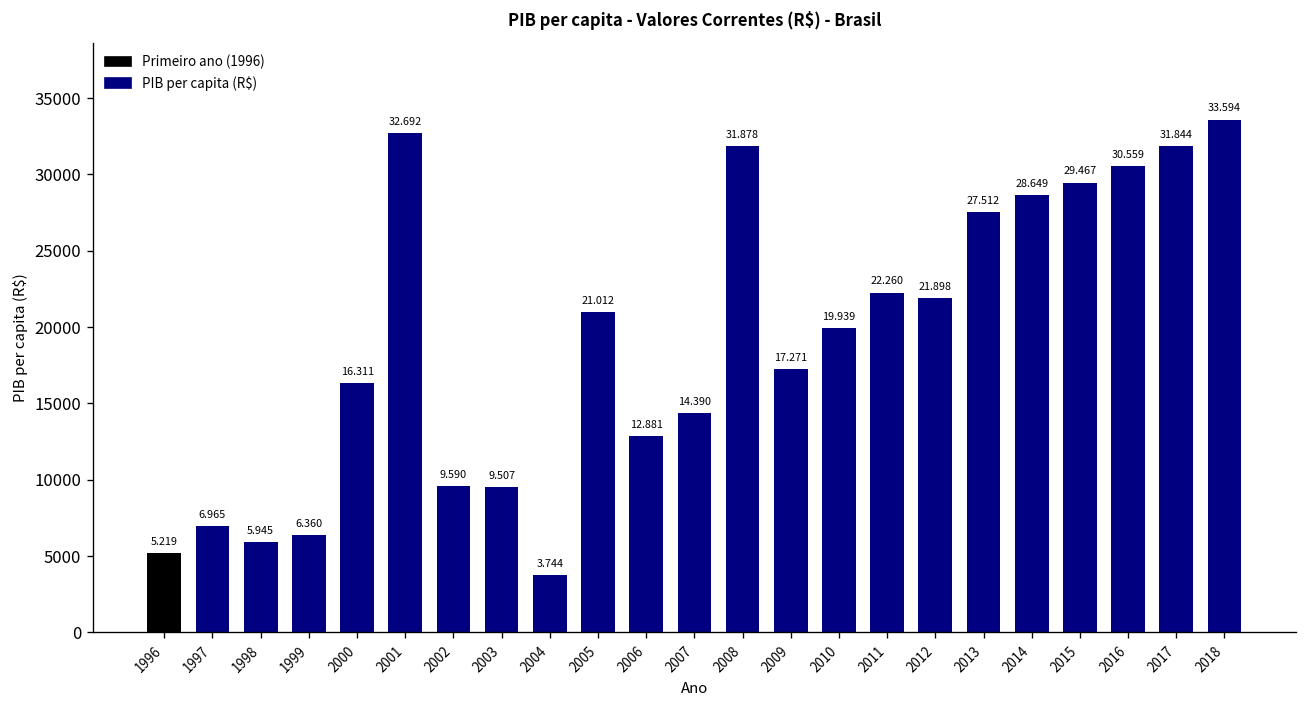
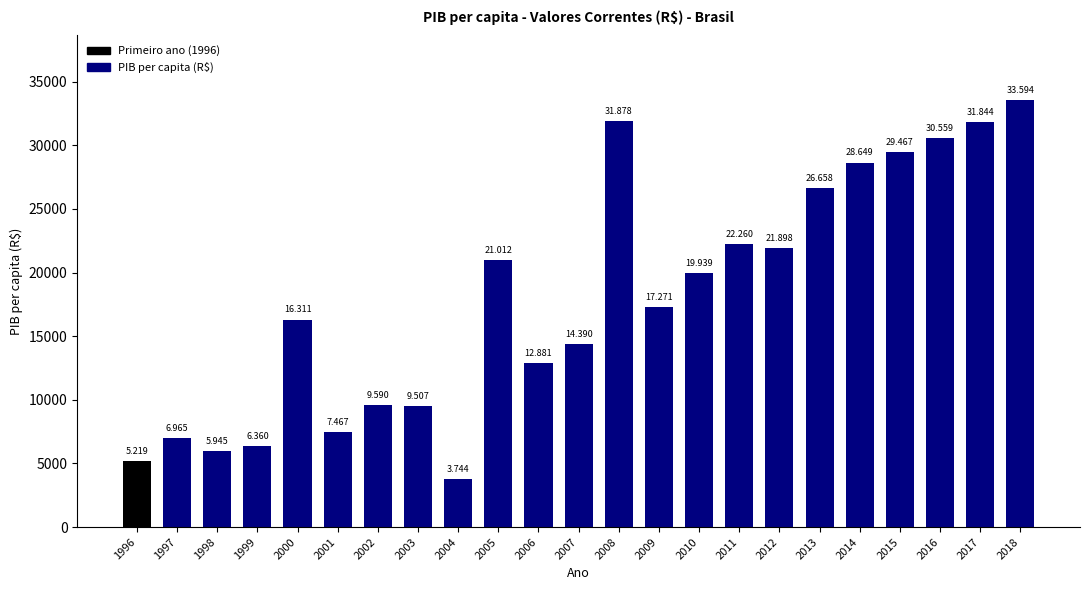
  {
-   "2001": 32.692,
-   "2013": 27.512
+   "2001": 7.467,
+   "2013": 26.658
  }
